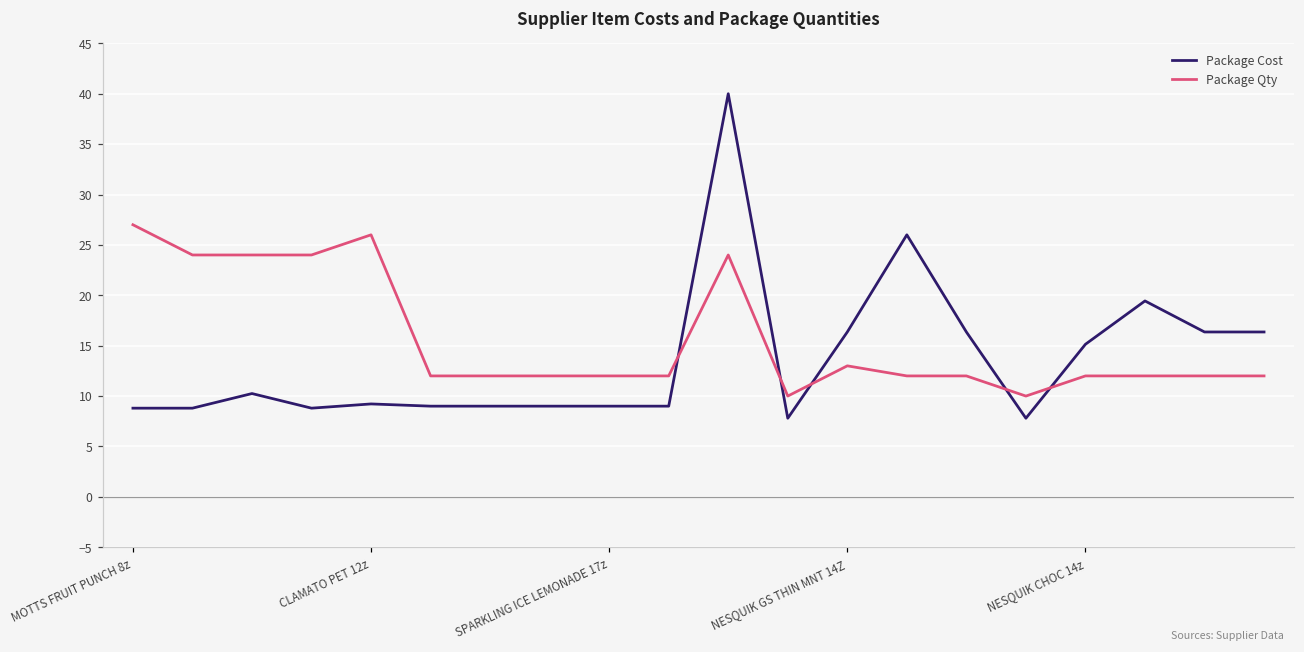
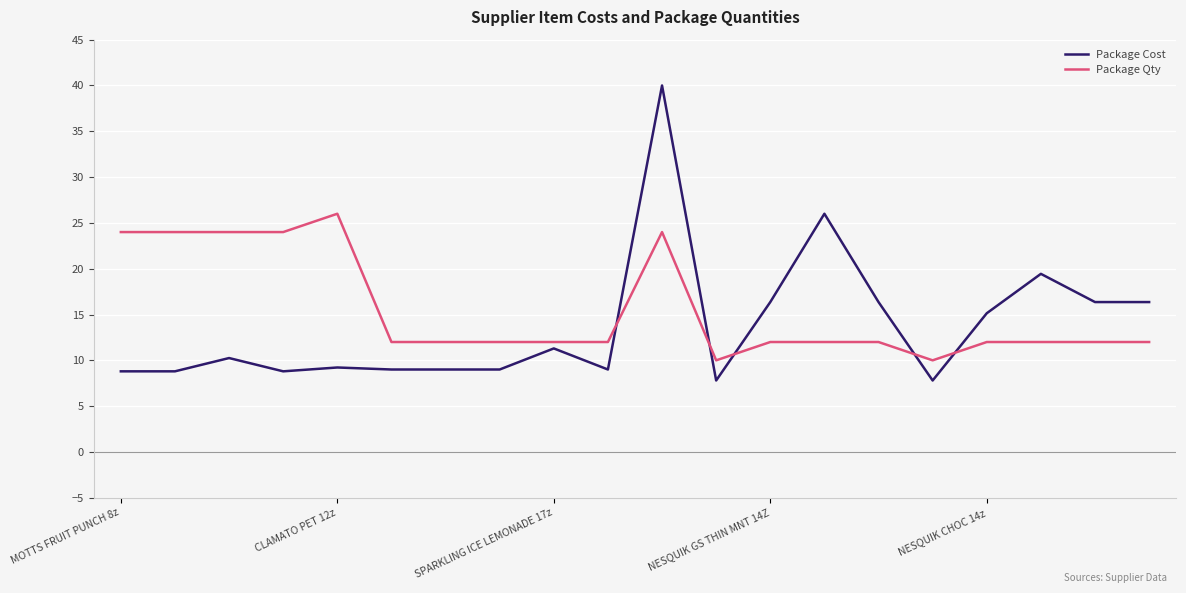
  {
    "Package Cost": {
      "MOTTS FRUIT PUNCH 8z": 9,
      "CLAMATO PET 12z": 9,
-     "SPARKLING ICE LEMONADE 17z": 9,
+     "SPARKLING ICE LEMONADE 17z": 11,
      "NESQUIK GS THIN MNT 14Z": 16,
      "NESQUIK CHOC 14z": 15
    },
    "Package Qty": {
-     "MOTTS FRUIT PUNCH 8z": 27,
+     "MOTTS FRUIT PUNCH 8z": 24,
      "CLAMATO PET 12z": 26,
      "SPARKLING ICE LEMONADE 17z": 12,
-     "NESQUIK GS THIN MNT 14Z": 13,
+     "NESQUIK GS THIN MNT 14Z": 12,
      "NESQUIK CHOC 14z": 12
    }
  }
